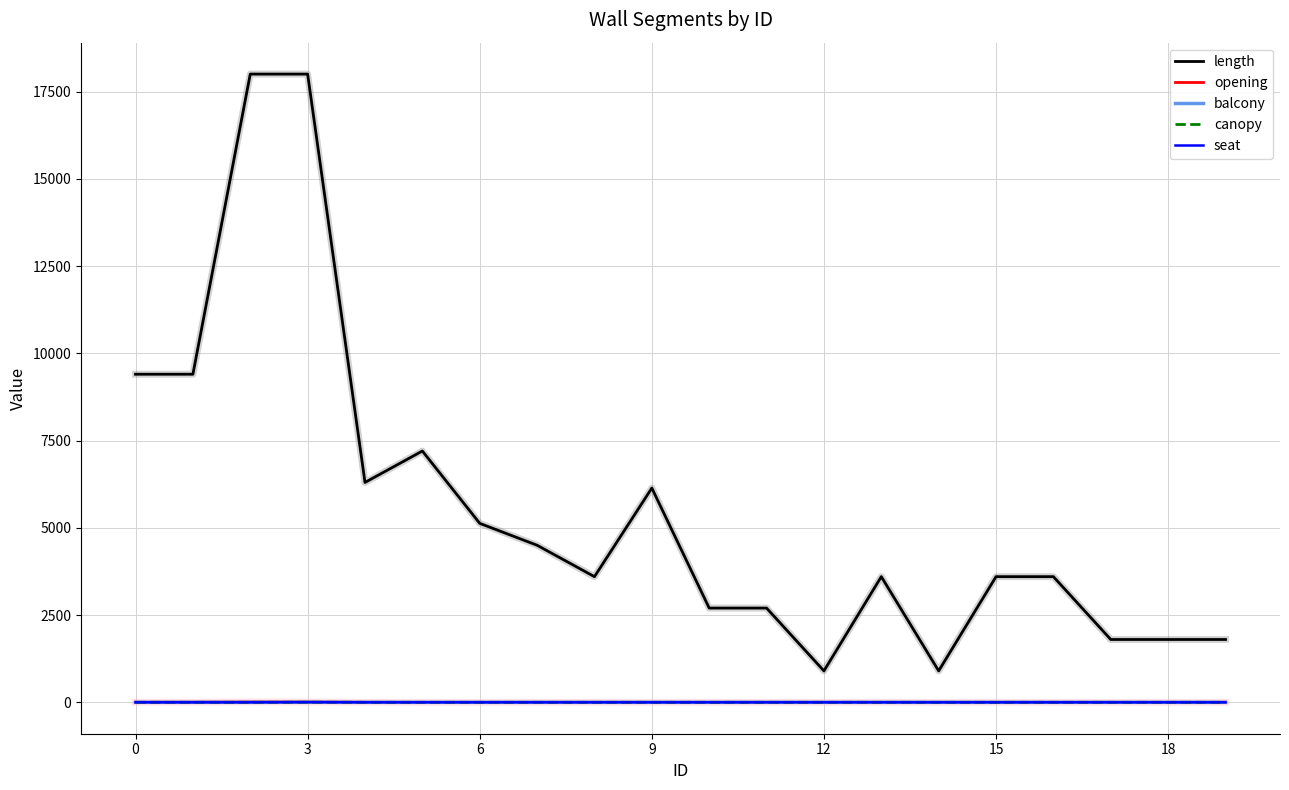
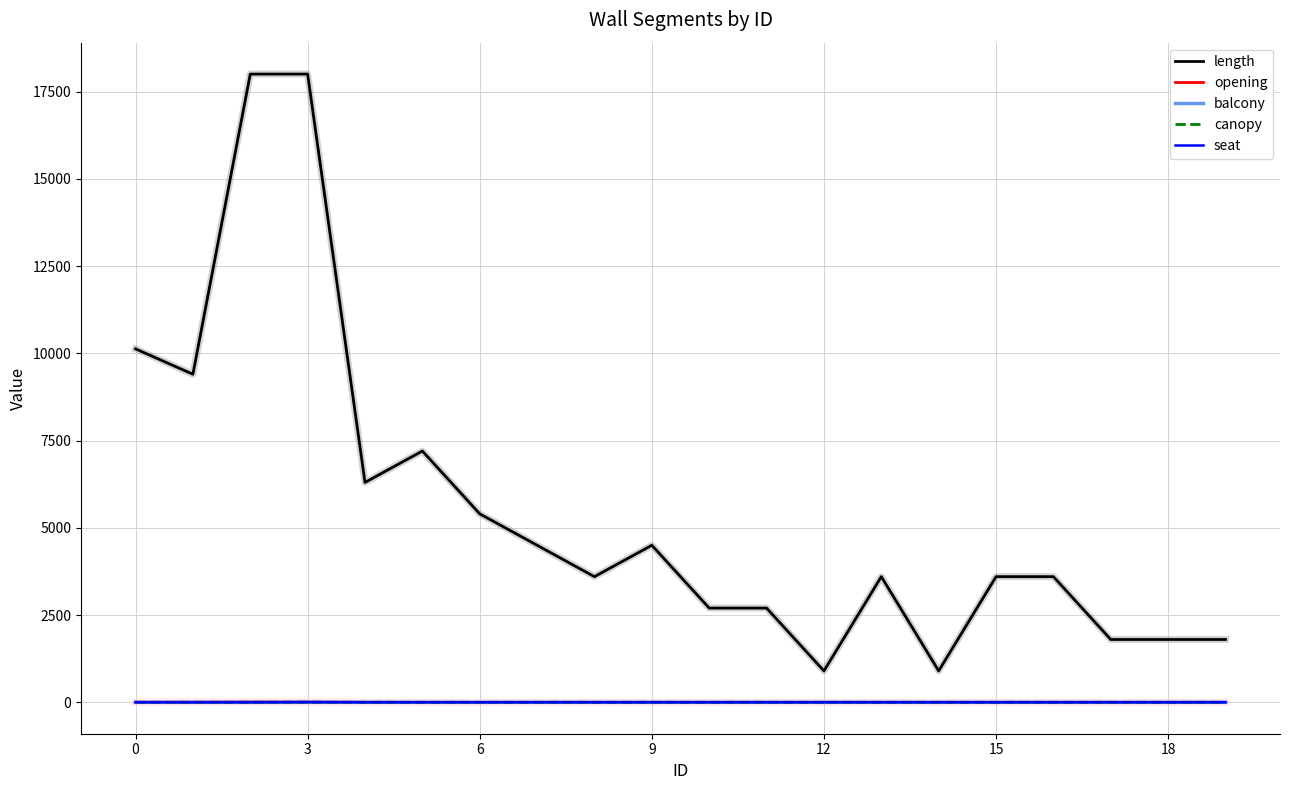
  {
    "length": {
-     "0": 9400,
+     "0": 10100,
      "3": 18000,
-     "6": 5100,
-     "9": 6100,
+     "6": 5400,
+     "9": 4500,
      "12": 900,
      "15": 3600,
      "18": 1800
    },
    "seat": {
      "0": 0,
      "3": 0,
      "6": 0,
      "9": 0,
      "12": 0,
      "15": 0,
      "18": 0
    }
  }
